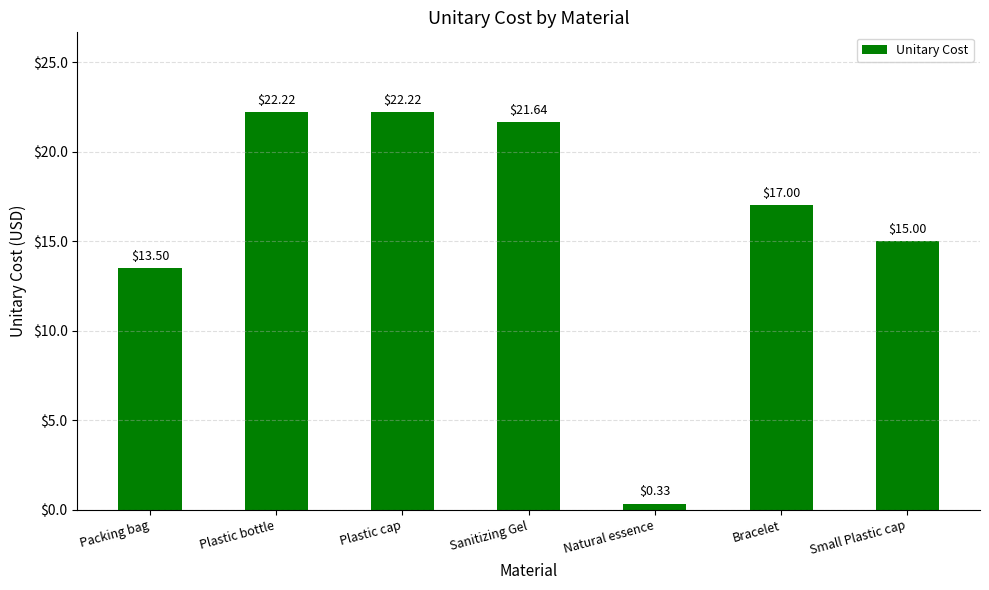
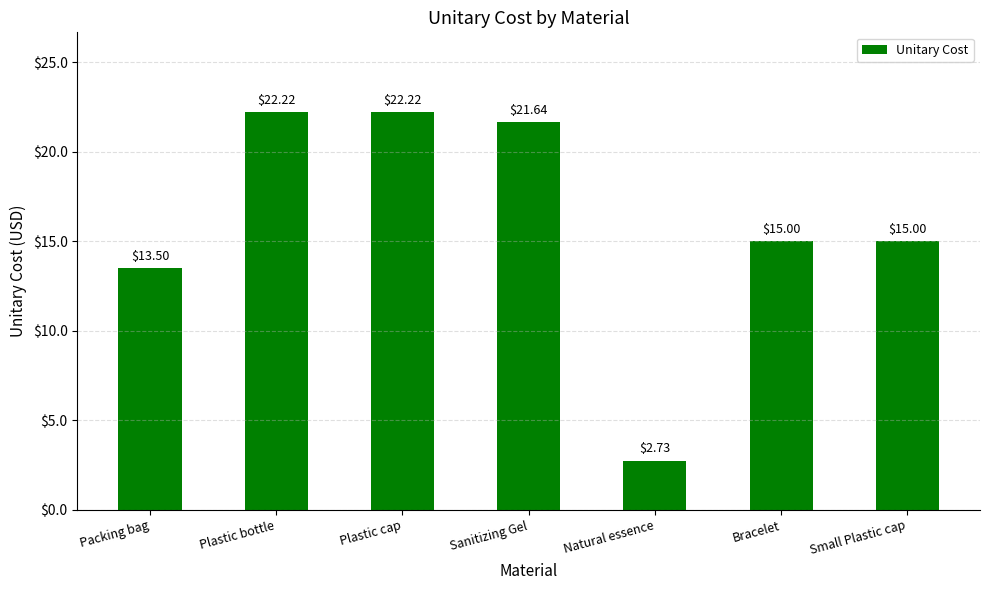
  {
    "Packing bag": "$13.50",
    "Plastic bottle": "$22.22",
    "Plastic cap": "$22.22",
    "Sanitizing Gel": "$21.64",
-   "Natural essence": "$0.33",
-   "Bracelet": "$17.00",
+   "Natural essence": "$2.73",
+   "Bracelet": "$15.00",
    "Small Plastic cap": "$15.00"
  }
